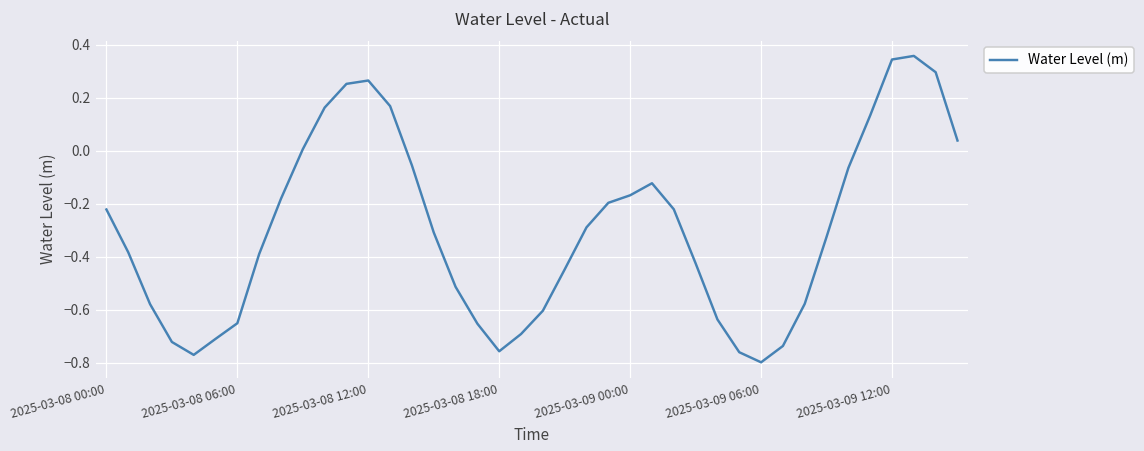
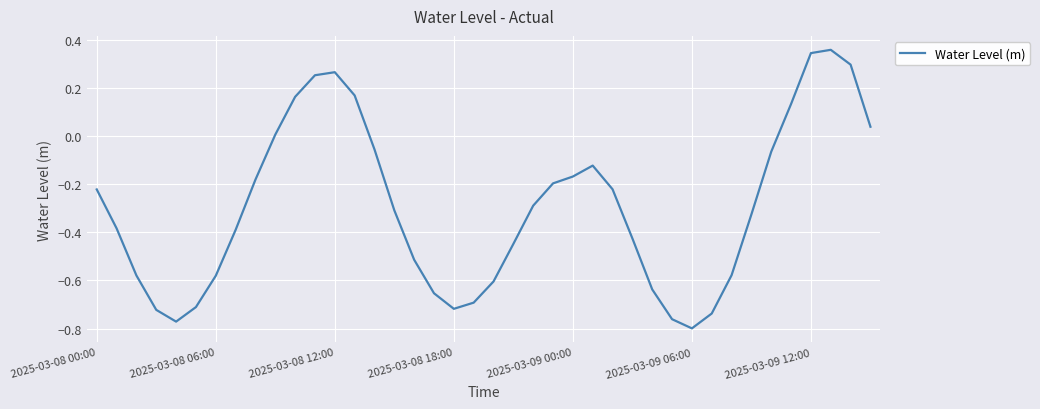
  {
    "2025-03-08 00:00": -0.22,
-   "2025-03-08 06:00": -0.65,
+   "2025-03-08 06:00": -0.58,
    "2025-03-08 12:00": 0.26,
-   "2025-03-08 18:00": -0.76,
+   "2025-03-08 18:00": -0.72,
    "2025-03-09 00:00": -0.17,
    "2025-03-09 06:00": -0.80,
    "2025-03-09 12:00": 0.34
  }
